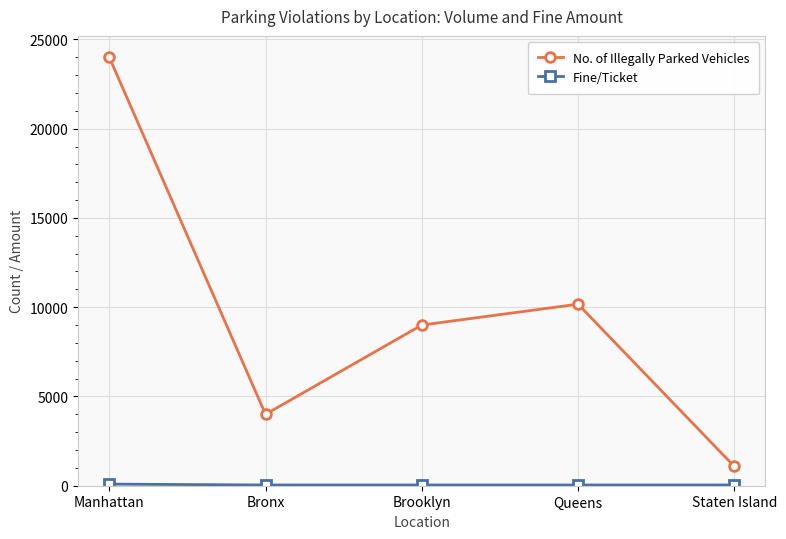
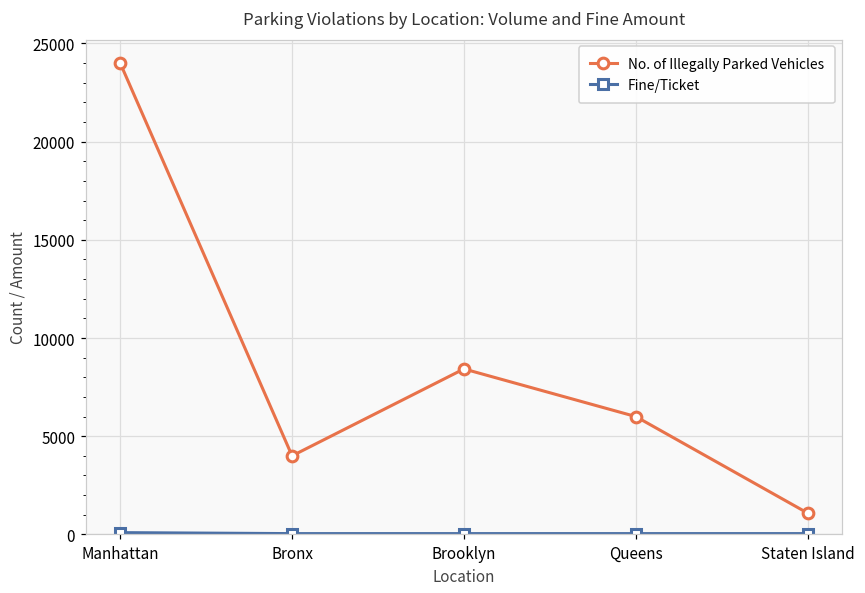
  {
    "No. of Illegally Parked Vehicles": {
      "Manhattan": 24000,
      "Bronx": 4000,
-     "Brooklyn": 9000,
-     "Queens": 10200,
+     "Brooklyn": 8400,
+     "Queens": 6000,
      "Staten Island": 1100
    },
    "Fine/Ticket": {
      "Manhattan": 100,
      "Bronx": 0,
      "Brooklyn": 0,
      "Queens": 0,
      "Staten Island": 0
    }
  }
